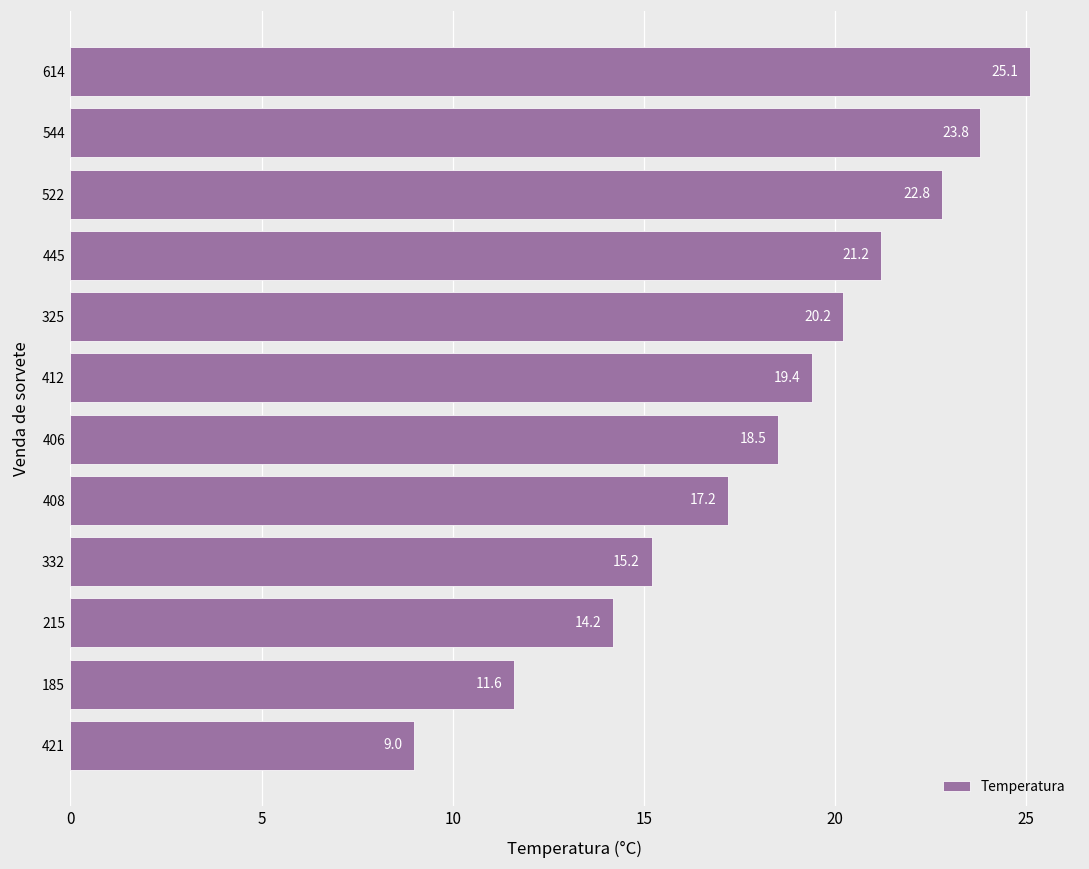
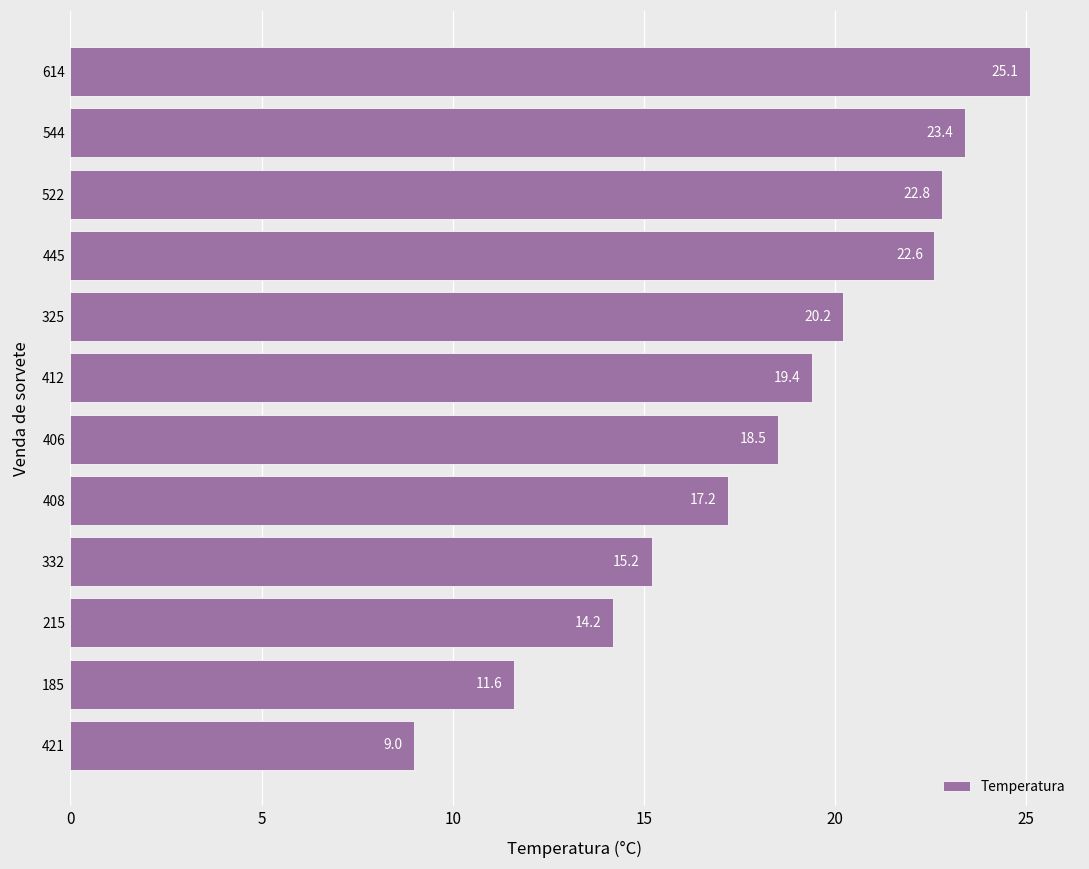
  {
    "614": 25.1,
-   "544": 23.8,
+   "544": 23.4,
    "522": 22.8,
-   "445": 21.2,
+   "445": 22.6,
    "325": 20.2,
    "412": 19.4,
    "406": 18.5,
    "408": 17.2,
    "332": 15.2,
    "215": 14.2,
    "185": 11.6,
    "421": 9.0
  }
